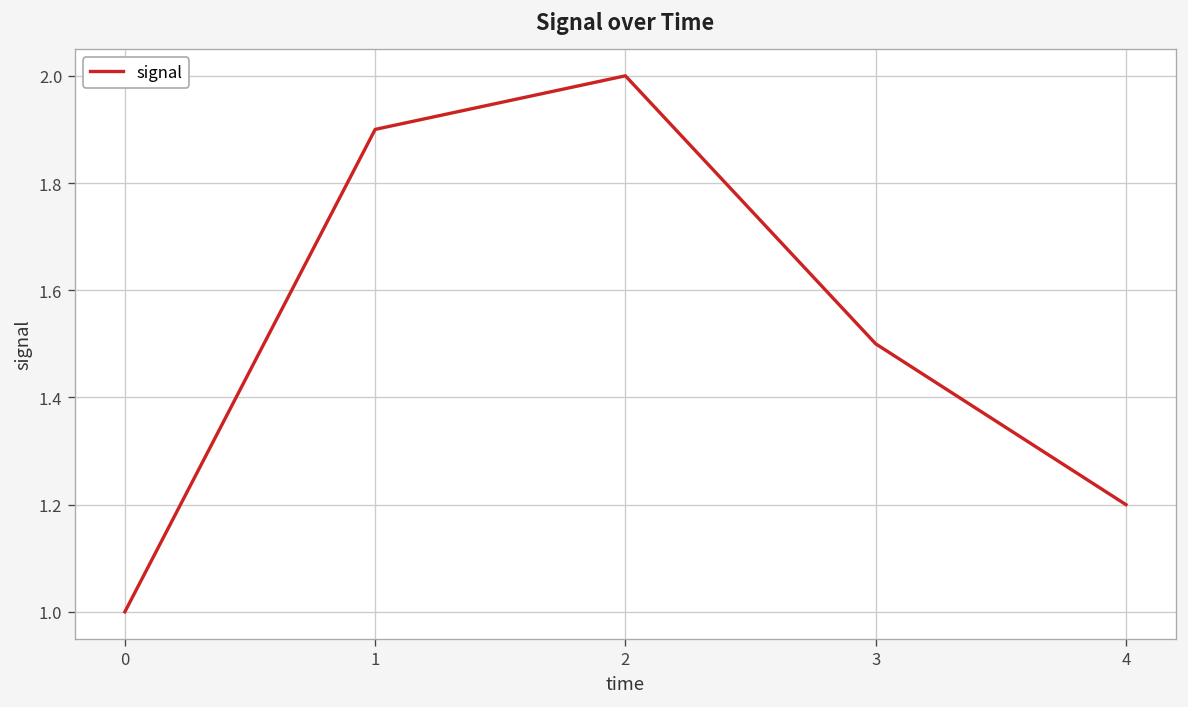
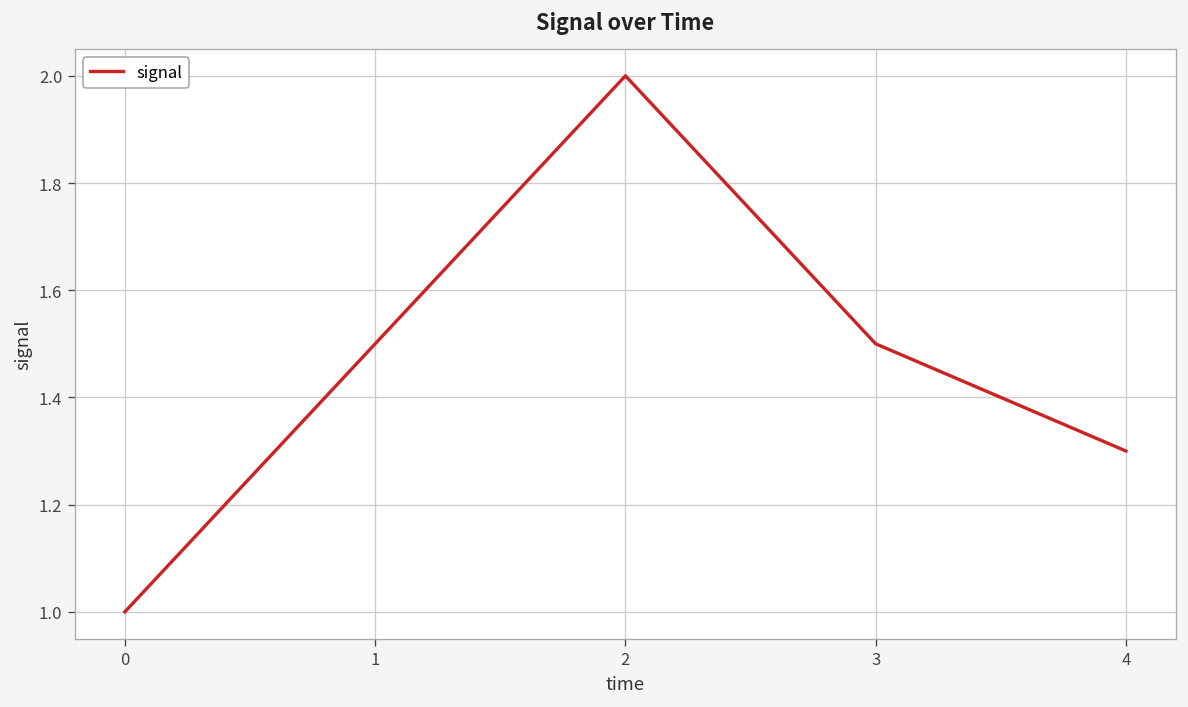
  {
    "0": 1.0,
-   "1": 1.9,
+   "1": 1.5,
    "2": 2.0,
    "3": 1.5,
-   "4": 1.2
+   "4": 1.3
  }
